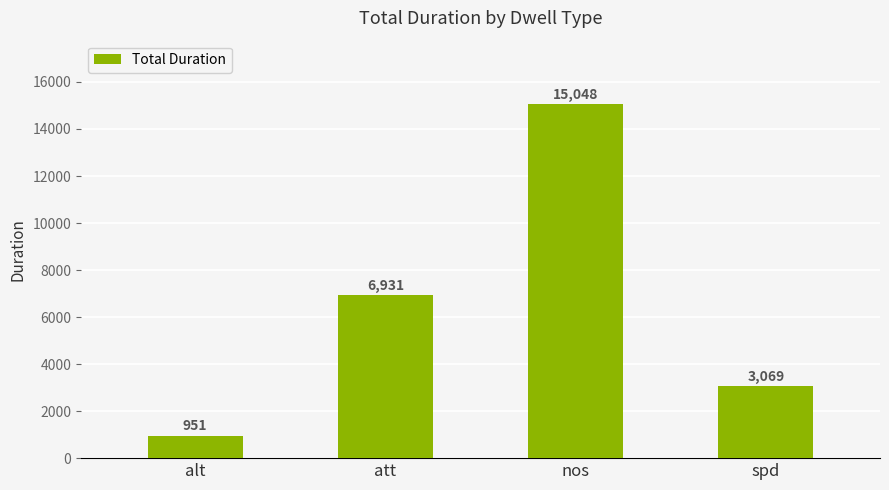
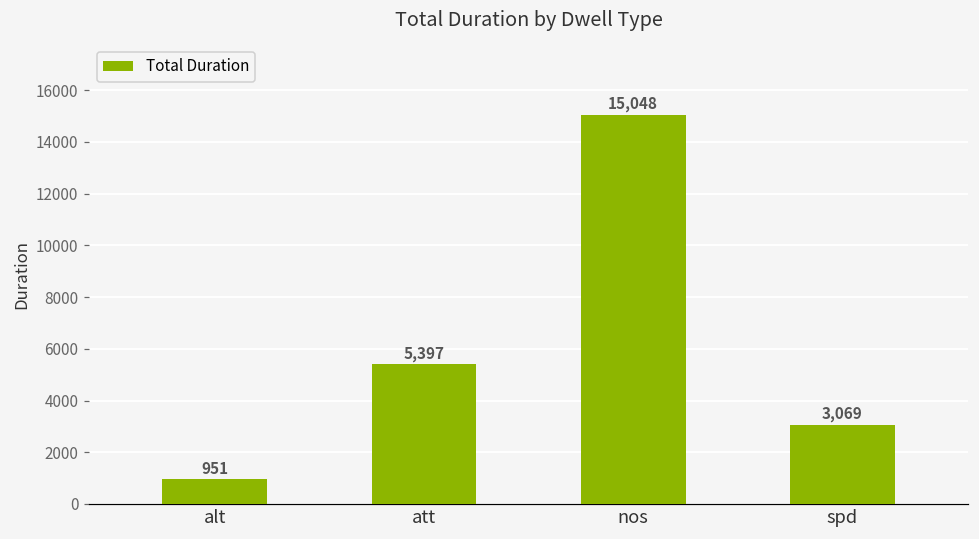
  {
    "alt": "951",
-   "att": "6,931",
+   "att": "5,397",
    "nos": "15,048",
    "spd": "3,069"
  }
